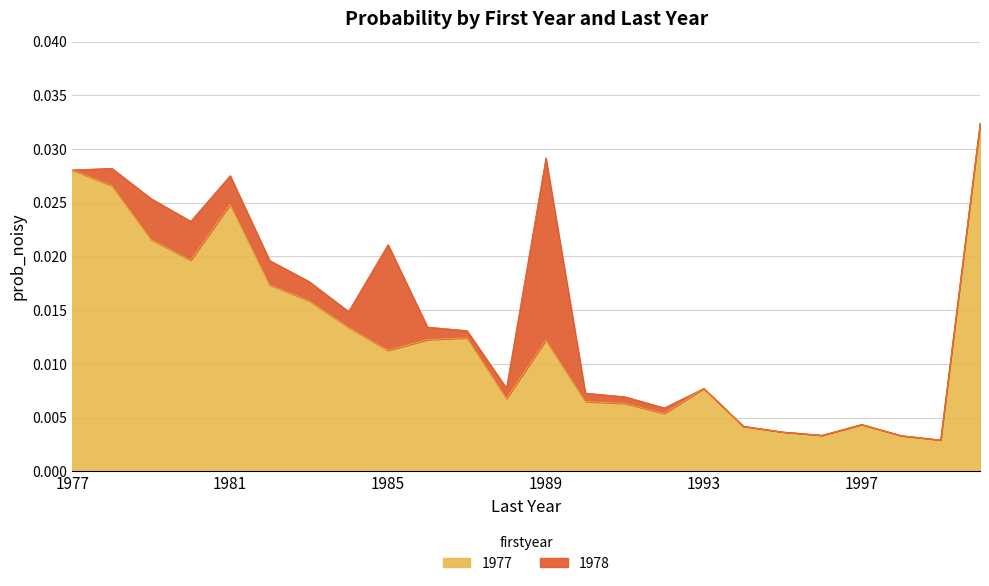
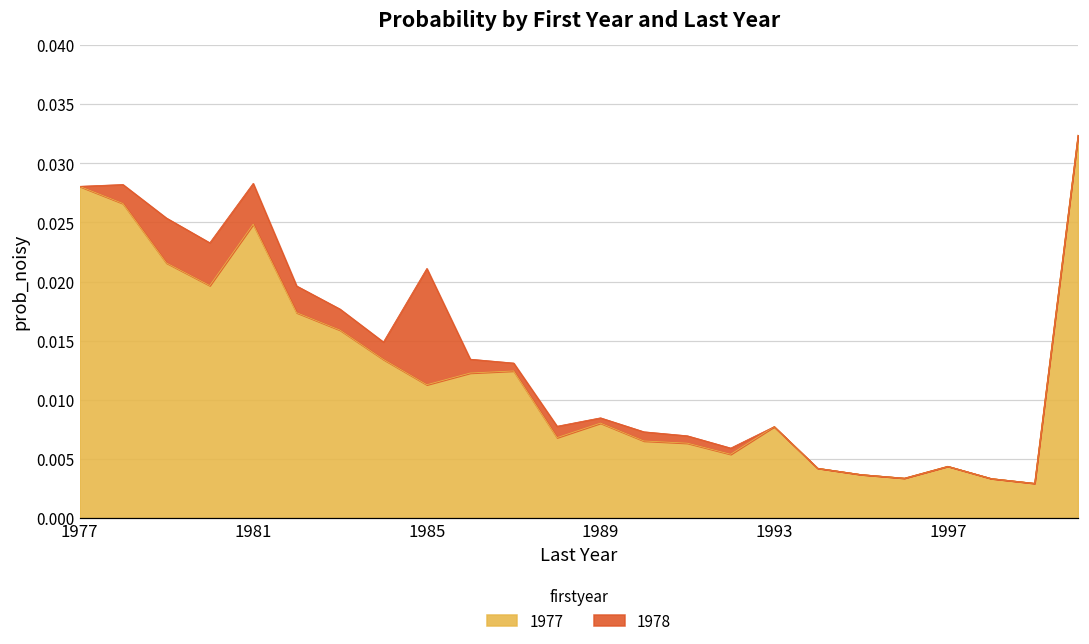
  {
    "1977": {
      "1981": 0.0248,
      "1985": 0.0113,
-     "1989": 0.0122
+     "1989": 0.0080
    },
    "1978": {
-     "1981": 0.0027,
+     "1981": 0.0035,
      "1985": 0.0098,
-     "1989": 0.0170
+     "1989": 0.0004
    }
  }
